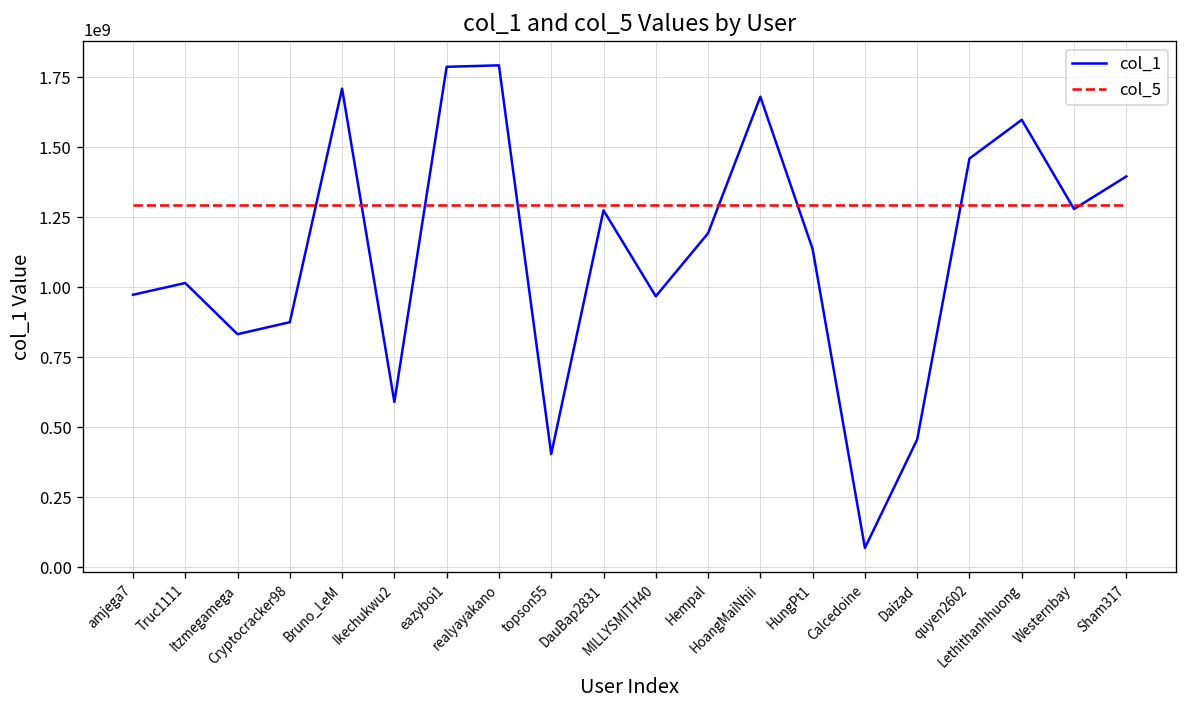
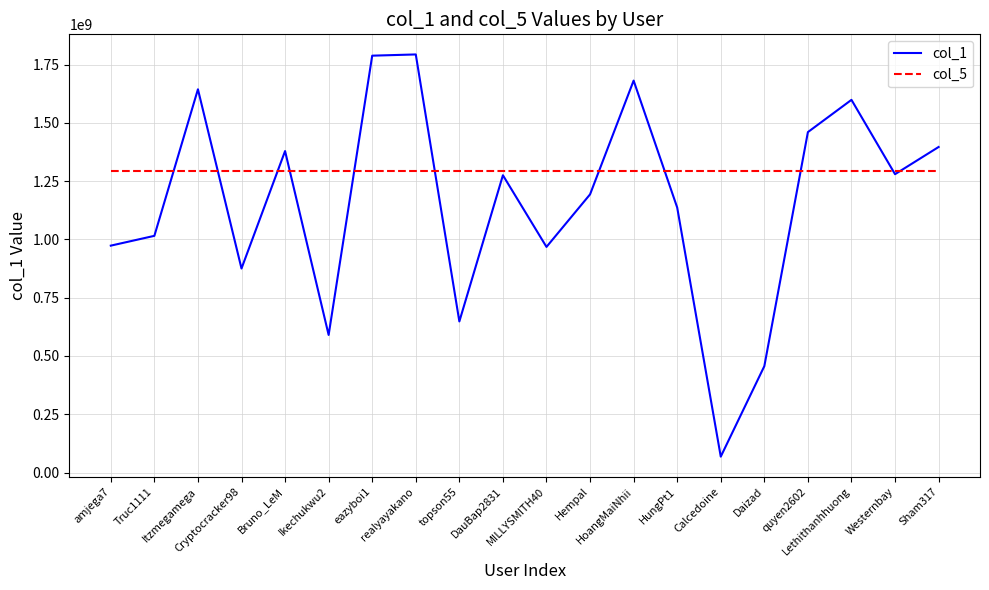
  {
    "col_1": {
      "amjega7": 970000000,
      "Truc1111": 1020000000,
-     "Itzmegamega": 830000000,
+     "Itzmegamega": 1640000000,
      "Cryptocracker98": 880000000,
-     "Bruno_LeM": 1710000000,
+     "Bruno_LeM": 1380000000,
      "Ikechukwu2": 590000000,
      "eazyboi1": 1790000000,
      "realyayakano": 1790000000,
-     "topson55": 400000000,
+     "topson55": 650000000,
      "DauBap2831": 1280000000,
      "MILLYSMITH40": 970000000,
      "Hempal": 1190000000,
      "HoangMaiNhii": 1680000000,
      "HungPt1": 1140000000,
      "Calcedoine": 70000000,
      "Daizad": 460000000,
      "quyen2602": 1460000000,
      "Lethithanhhuong": 1600000000,
      "Westernbay": 1280000000,
      "Sham317": 1400000000
    },
    "col_5": {
      "amjega7": 1290000000,
      "Truc1111": 1290000000,
      "Itzmegamega": 1290000000,
      "Cryptocracker98": 1290000000,
      "Bruno_LeM": 1290000000,
      "Ikechukwu2": 1290000000,
      "eazyboi1": 1290000000,
      "realyayakano": 1290000000,
      "topson55": 1290000000,
      "DauBap2831": 1290000000,
      "MILLYSMITH40": 1290000000,
      "Hempal": 1290000000,
      "HoangMaiNhii": 1290000000,
      "HungPt1": 1290000000,
      "Calcedoine": 1290000000,
      "Daizad": 1290000000,
      "quyen2602": 1290000000,
      "Lethithanhhuong": 1290000000,
      "Westernbay": 1290000000,
      "Sham317": 1290000000
    }
  }
